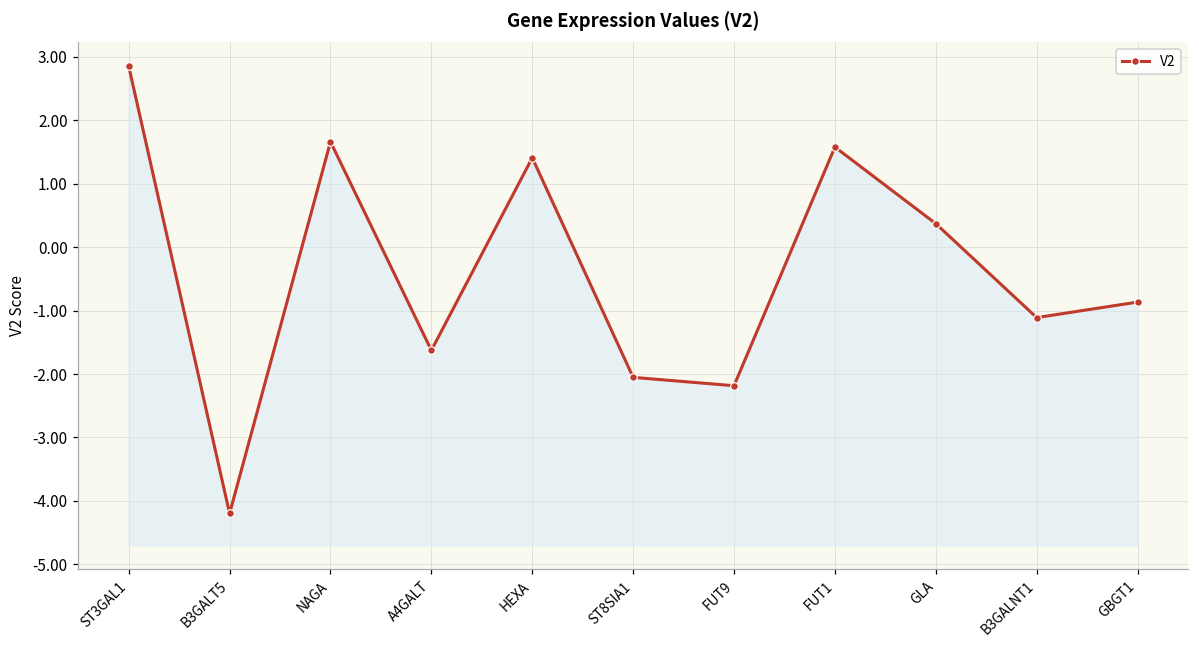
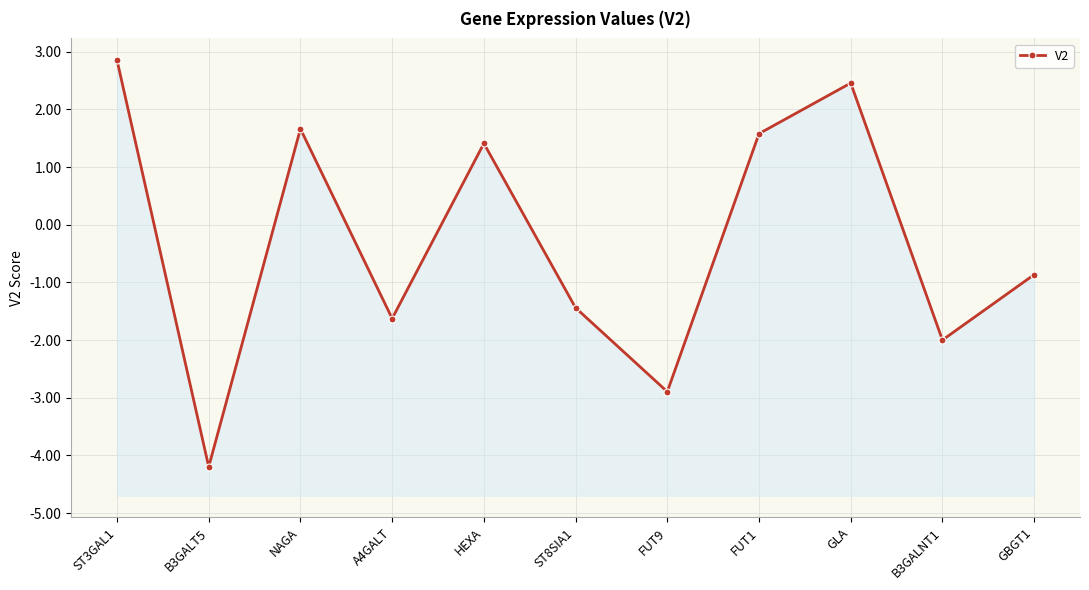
  {
    "ST3GAL1": 2.9,
    "B3GALT5": -4.2,
    "NAGA": 1.7,
    "A4GALT": -1.6,
    "HEXA": 1.4,
-   "ST8SIA1": -2.1,
-   "FUT9": -2.2,
+   "ST8SIA1": -1.4,
+   "FUT9": -2.9,
    "FUT1": 1.6,
-   "GLA": 0.4,
-   "B3GALNT1": -1.1,
+   "GLA": 2.5,
+   "B3GALNT1": -2.0,
    "GBGT1": -0.9
  }
